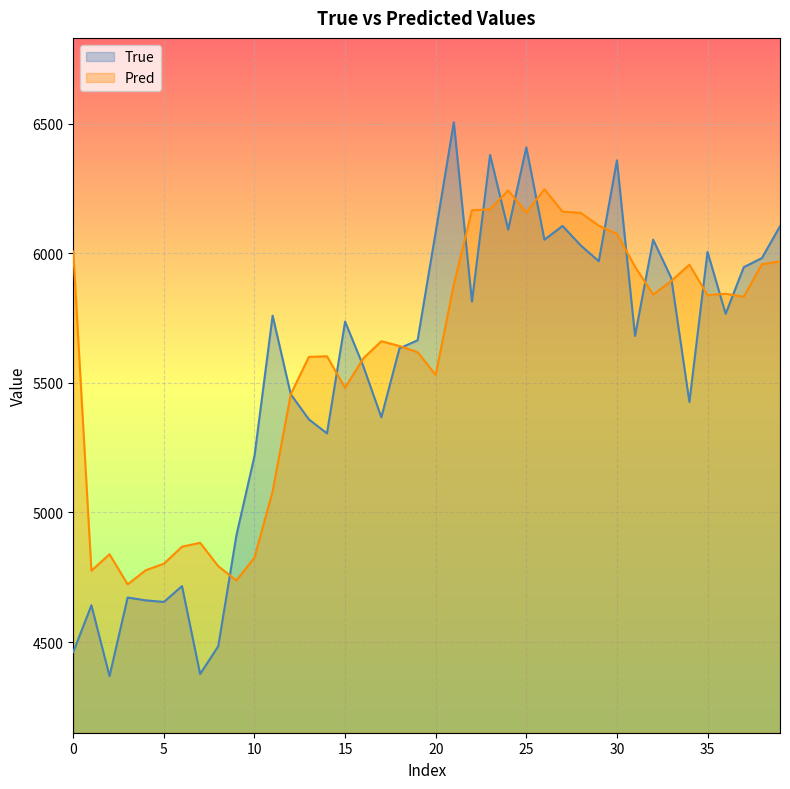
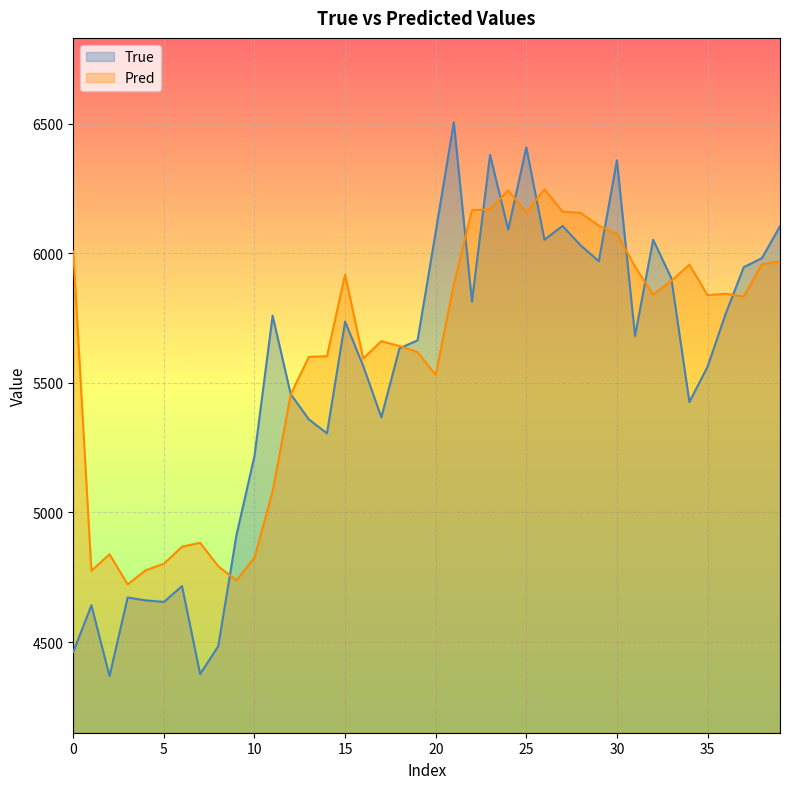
  {
    "True": {
      "0": 4460,
      "5": 4660,
      "10": 5220,
      "15": 5740,
      "20": 6080,
      "25": 6410,
      "30": 6360,
-     "35": 6010
+     "35": 5560
    },
    "Pred": {
      "0": 6010,
      "5": 4800,
      "10": 4830,
-     "15": 5480,
+     "15": 5920,
      "20": 5530,
      "25": 6160,
      "30": 6070,
      "35": 5840
    }
  }
